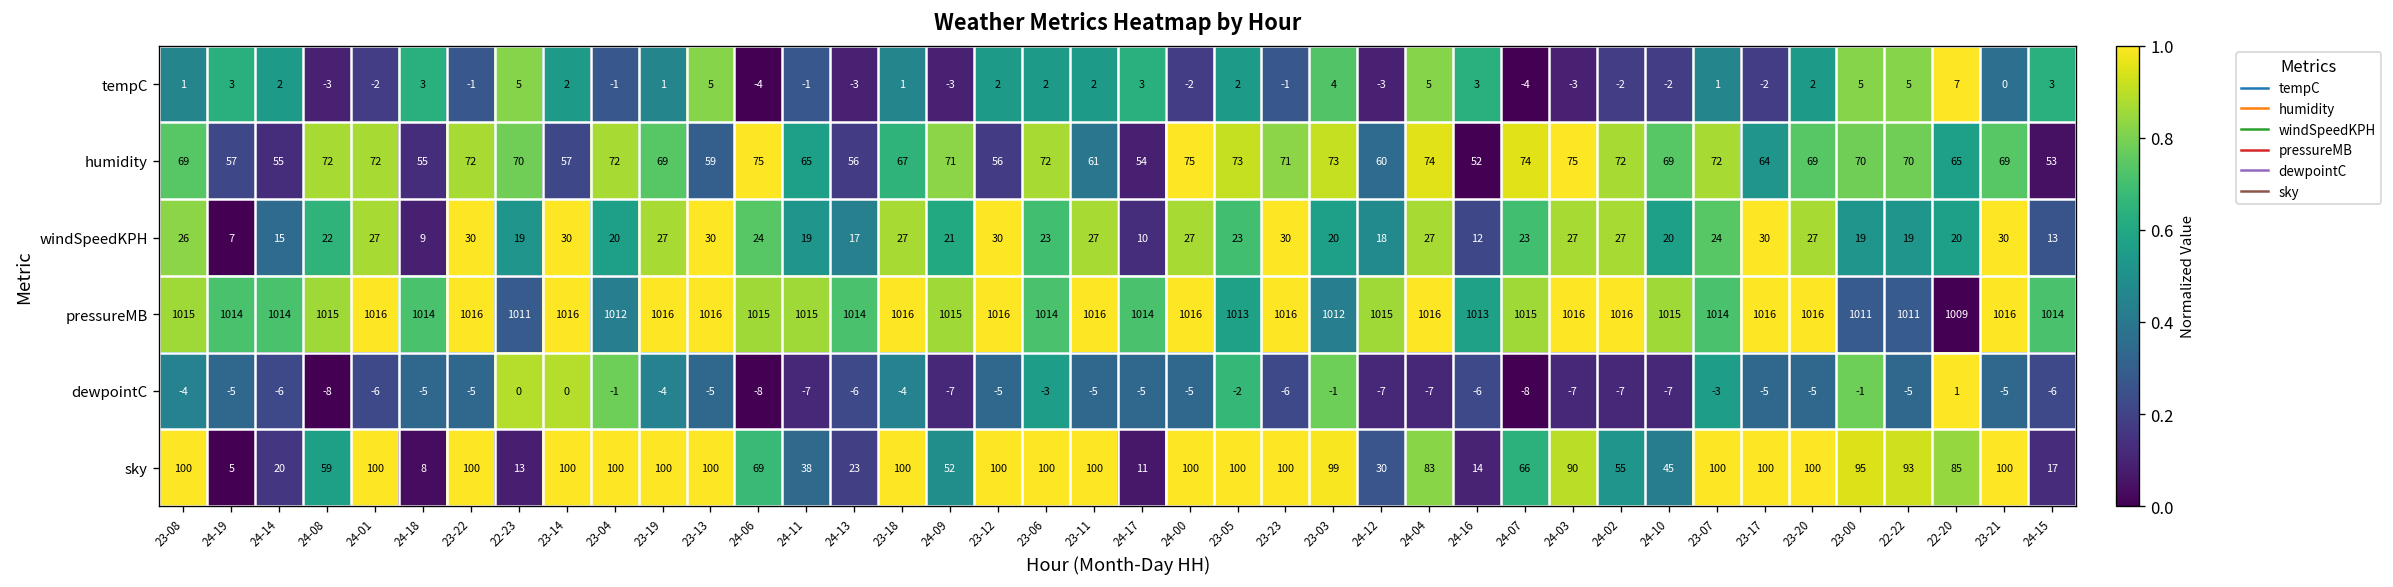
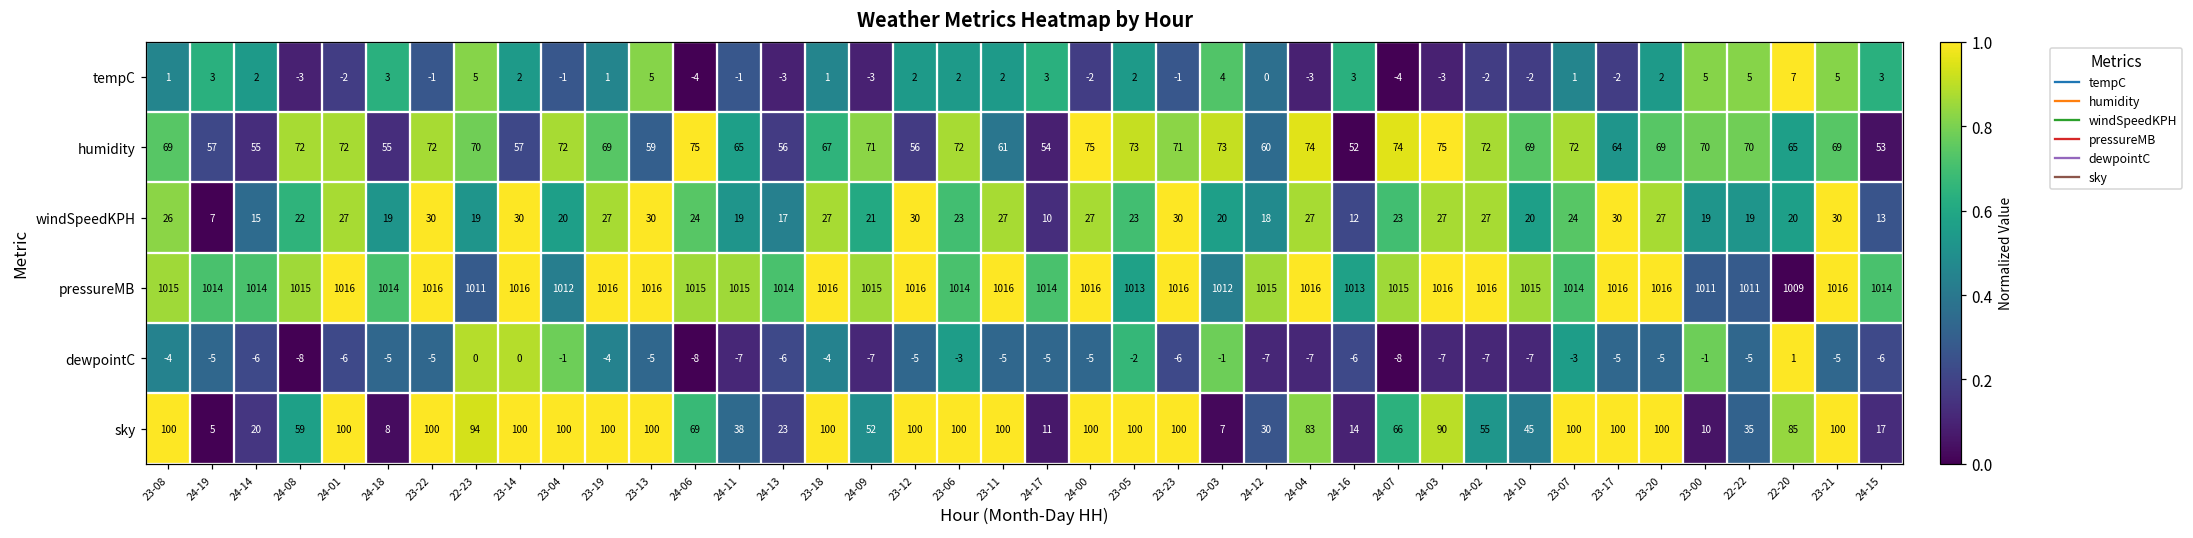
  {
    "tempC": {
      "23-08": 1,
      "24-19": 3,
      "24-14": 2,
      "24-08": -3,
      "24-01": -2,
      "24-18": 3,
      "23-22": -1,
      "22-23": 5,
      "23-14": 2,
      "23-04": -1,
      "23-19": 1,
      "23-13": 5,
      "24-06": -4,
      "24-11": -1,
      "24-13": -3,
      "23-18": 1,
      "24-09": -3,
      "23-12": 2,
      "23-06": 2,
      "23-11": 2,
      "24-17": 3,
      "24-00": -2,
      "23-05": 2,
      "23-23": -1,
      "23-03": 4,
-     "24-12": -3,
-     "24-04": 5,
+     "24-12": 0,
+     "24-04": -3,
      "24-16": 3,
      "24-07": -4,
      "24-03": -3,
      "24-02": -2,
      "24-10": -2,
      "23-07": 1,
      "23-17": -2,
      "23-20": 2,
      "23-00": 5,
      "22-22": 5,
      "22-20": 7,
-     "23-21": 0,
+     "23-21": 5,
      "24-15": 3
    },
    "windSpeedKPH": {
      "23-08": 26,
      "24-19": 7,
      "24-14": 15,
      "24-08": 22,
      "24-01": 27,
-     "24-18": 9,
+     "24-18": 19,
      "23-22": 30,
      "22-23": 19,
      "23-14": 30,
      "23-04": 20,
      "23-19": 27,
      "23-13": 30,
      "24-06": 24,
      "24-11": 19,
      "24-13": 17,
      "23-18": 27,
      "24-09": 21,
      "23-12": 30,
      "23-06": 23,
      "23-11": 27,
      "24-17": 10,
      "24-00": 27,
      "23-05": 23,
      "23-23": 30,
      "23-03": 20,
      "24-12": 18,
      "24-04": 27,
      "24-16": 12,
      "24-07": 23,
      "24-03": 27,
      "24-02": 27,
      "24-10": 20,
      "23-07": 24,
      "23-17": 30,
      "23-20": 27,
      "23-00": 19,
      "22-22": 19,
      "22-20": 20,
      "23-21": 30,
      "24-15": 13
    },
    "sky": {
      "23-08": 100,
      "24-19": 5,
      "24-14": 20,
      "24-08": 59,
      "24-01": 100,
      "24-18": 8,
      "23-22": 100,
-     "22-23": 13,
+     "22-23": 94,
      "23-14": 100,
      "23-04": 100,
      "23-19": 100,
      "23-13": 100,
      "24-06": 69,
      "24-11": 38,
      "24-13": 23,
      "23-18": 100,
      "24-09": 52,
      "23-12": 100,
      "23-06": 100,
      "23-11": 100,
      "24-17": 11,
      "24-00": 100,
      "23-05": 100,
      "23-23": 100,
-     "23-03": 99,
+     "23-03": 7,
      "24-12": 30,
      "24-04": 83,
      "24-16": 14,
      "24-07": 66,
      "24-03": 90,
      "24-02": 55,
      "24-10": 45,
      "23-07": 100,
      "23-17": 100,
      "23-20": 100,
-     "23-00": 95,
-     "22-22": 93,
+     "23-00": 10,
+     "22-22": 35,
      "22-20": 85,
      "23-21": 100,
      "24-15": 17
    }
  }
